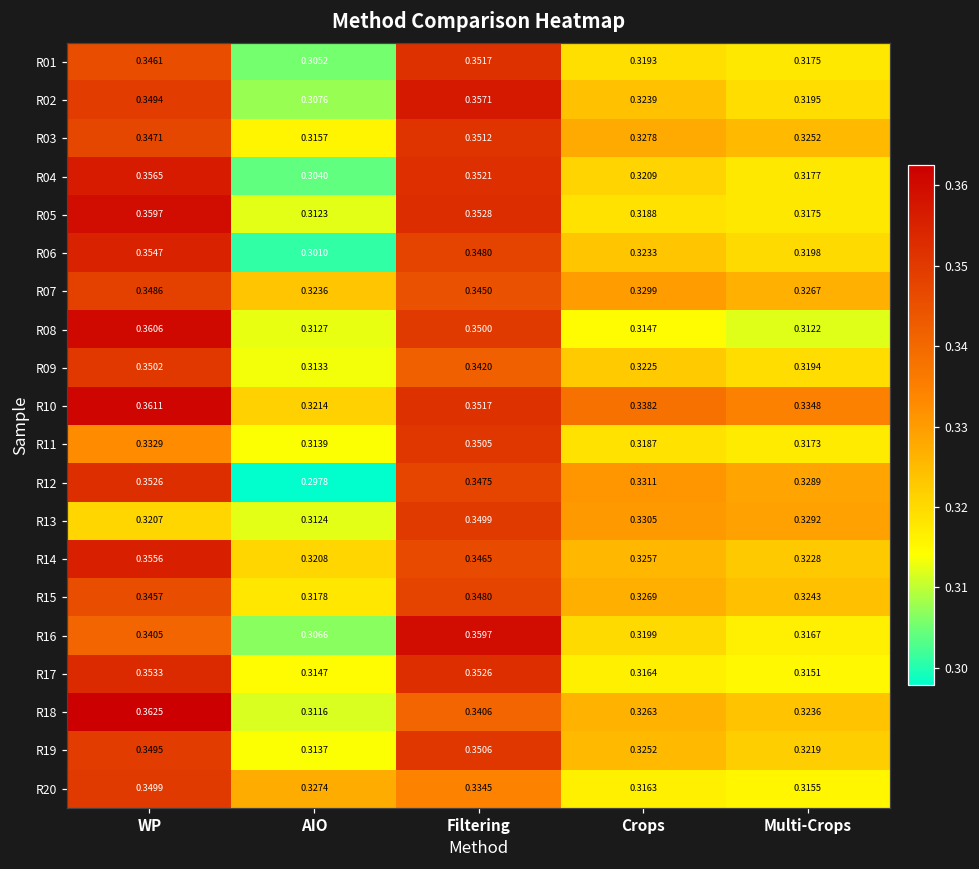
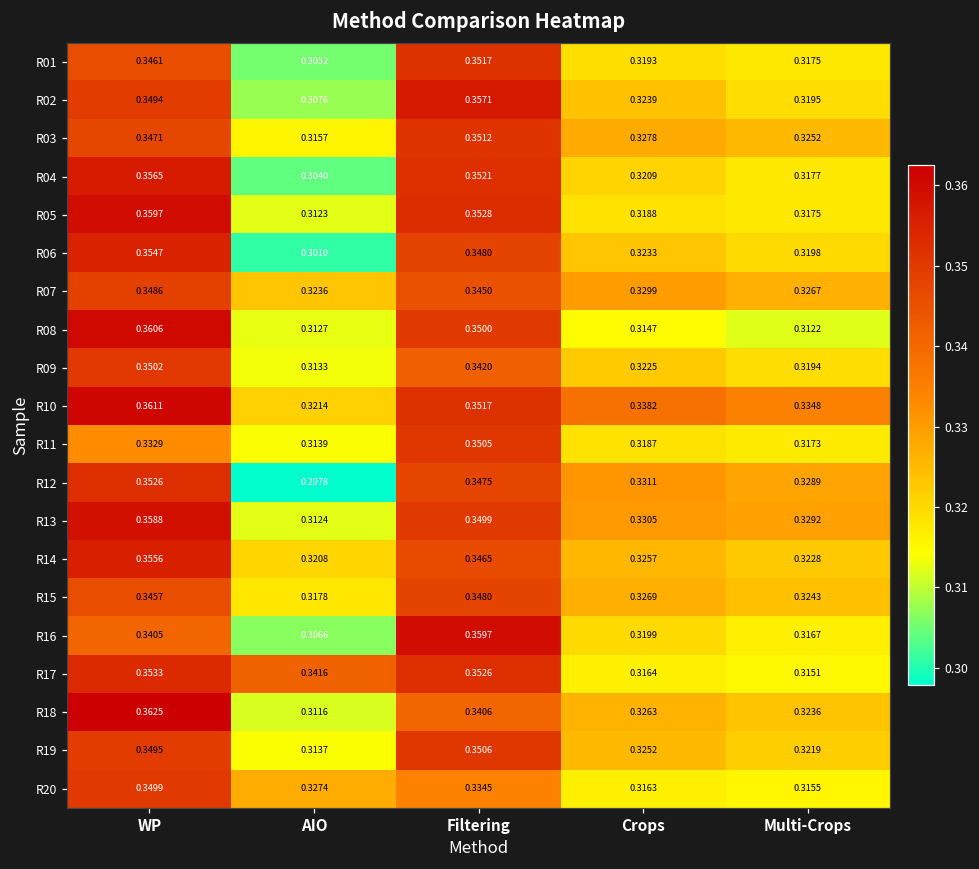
  {
    "R01": {
      "WP": 0.3461,
      "AIO": 0.3052,
      "Filtering": 0.3517,
      "Crops": 0.3193,
      "Multi-Crops": 0.3175
    },
    "R02": {
      "WP": 0.3494,
      "AIO": 0.3076,
      "Filtering": 0.3571,
      "Crops": 0.3239,
      "Multi-Crops": 0.3195
    },
    "R03": {
      "WP": 0.3471,
      "AIO": 0.3157,
      "Filtering": 0.3512,
      "Crops": 0.3278,
      "Multi-Crops": 0.3252
    },
    "R04": {
      "WP": 0.3565,
      "AIO": 0.3040,
      "Filtering": 0.3521,
      "Crops": 0.3209,
      "Multi-Crops": 0.3177
    },
    "R05": {
      "WP": 0.3597,
      "AIO": 0.3123,
      "Filtering": 0.3528,
      "Crops": 0.3188,
      "Multi-Crops": 0.3175
    },
    "R06": {
      "WP": 0.3547,
      "AIO": 0.3010,
      "Filtering": 0.3480,
      "Crops": 0.3233,
      "Multi-Crops": 0.3198
    },
    "R07": {
      "WP": 0.3486,
      "AIO": 0.3236,
      "Filtering": 0.3450,
      "Crops": 0.3299,
      "Multi-Crops": 0.3267
    },
    "R08": {
      "WP": 0.3606,
      "AIO": 0.3127,
      "Filtering": 0.3500,
      "Crops": 0.3147,
      "Multi-Crops": 0.3122
    },
    "R09": {
      "WP": 0.3502,
      "AIO": 0.3133,
      "Filtering": 0.3420,
      "Crops": 0.3225,
      "Multi-Crops": 0.3194
    },
    "R10": {
      "WP": 0.3611,
      "AIO": 0.3214,
      "Filtering": 0.3517,
      "Crops": 0.3382,
      "Multi-Crops": 0.3348
    },
    "R11": {
      "WP": 0.3329,
      "AIO": 0.3139,
      "Filtering": 0.3505,
      "Crops": 0.3187,
      "Multi-Crops": 0.3173
    },
    "R12": {
      "WP": 0.3526,
      "AIO": 0.2978,
      "Filtering": 0.3475,
      "Crops": 0.3311,
      "Multi-Crops": 0.3289
    },
    "R13": {
-     "WP": 0.3207,
+     "WP": 0.3588,
      "AIO": 0.3124,
      "Filtering": 0.3499,
      "Crops": 0.3305,
      "Multi-Crops": 0.3292
    },
    "R14": {
      "WP": 0.3556,
      "AIO": 0.3208,
      "Filtering": 0.3465,
      "Crops": 0.3257,
      "Multi-Crops": 0.3228
    },
    "R15": {
      "WP": 0.3457,
      "AIO": 0.3178,
      "Filtering": 0.3480,
      "Crops": 0.3269,
      "Multi-Crops": 0.3243
    },
    "R16": {
      "WP": 0.3405,
      "AIO": 0.3066,
      "Filtering": 0.3597,
      "Crops": 0.3199,
      "Multi-Crops": 0.3167
    },
    "R17": {
      "WP": 0.3533,
-     "AIO": 0.3147,
+     "AIO": 0.3416,
      "Filtering": 0.3526,
      "Crops": 0.3164,
      "Multi-Crops": 0.3151
    },
    "R18": {
      "WP": 0.3625,
      "AIO": 0.3116,
      "Filtering": 0.3406,
      "Crops": 0.3263,
      "Multi-Crops": 0.3236
    },
    "R19": {
      "WP": 0.3495,
      "AIO": 0.3137,
      "Filtering": 0.3506,
      "Crops": 0.3252,
      "Multi-Crops": 0.3219
    },
    "R20": {
      "WP": 0.3499,
      "AIO": 0.3274,
      "Filtering": 0.3345,
      "Crops": 0.3163,
      "Multi-Crops": 0.3155
    }
  }
